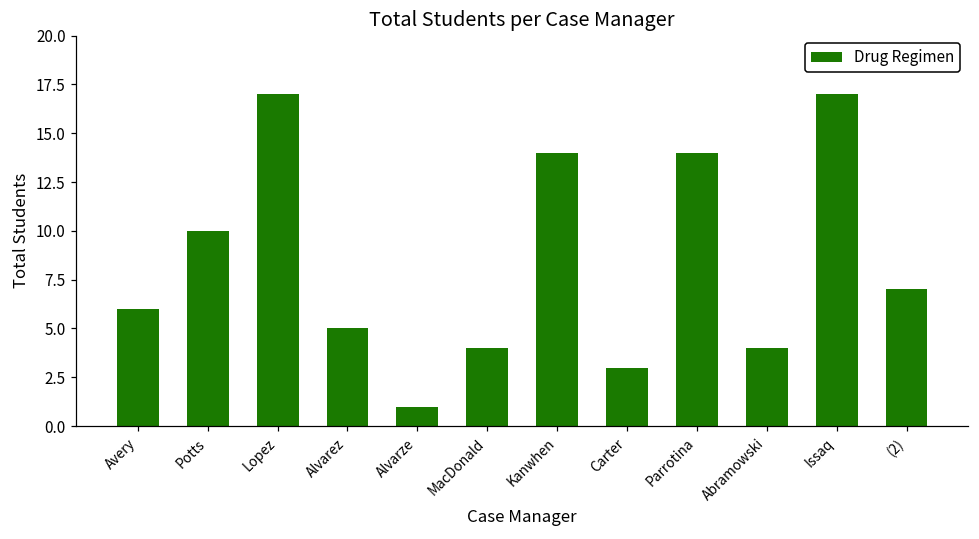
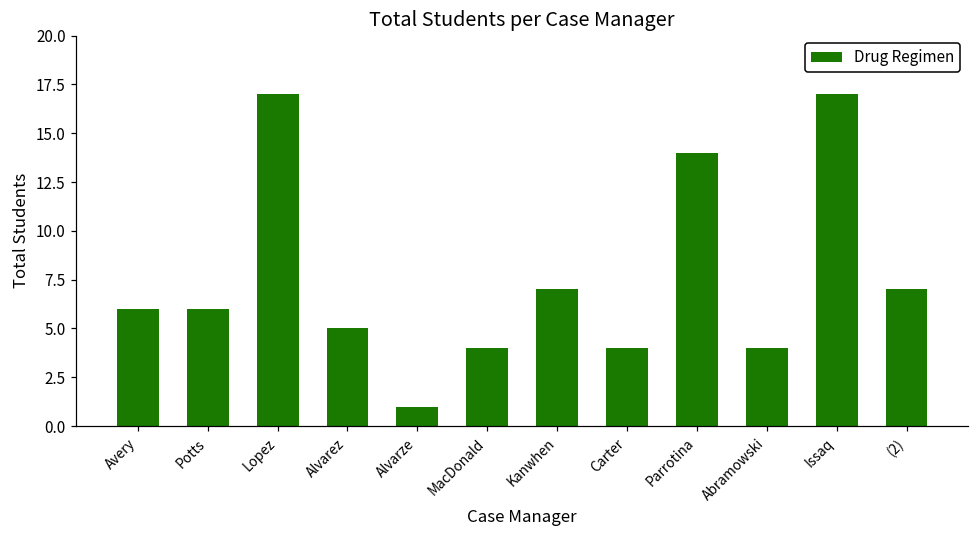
  {
    "Avery": 6,
-   "Potts": 10,
+   "Potts": 6,
    "Lopez": 17,
    "Alvarez": 5,
    "Alvarze": 1,
    "MacDonald": 4,
-   "Kanwhen": 14,
-   "Carter": 3,
+   "Kanwhen": 7,
+   "Carter": 4,
    "Parrotina": 14,
    "Abramowski": 4,
    "Issaq": 17,
    "(2)": 7
  }
